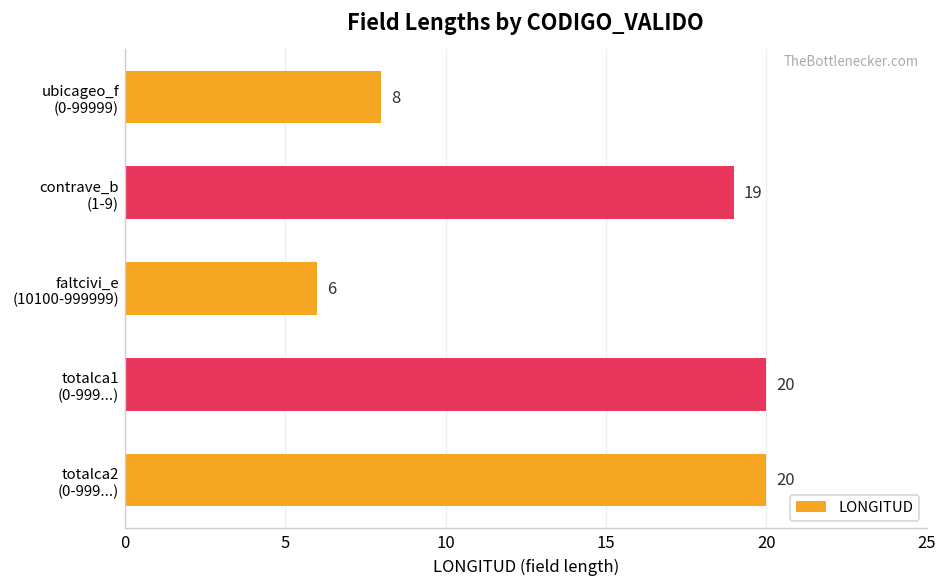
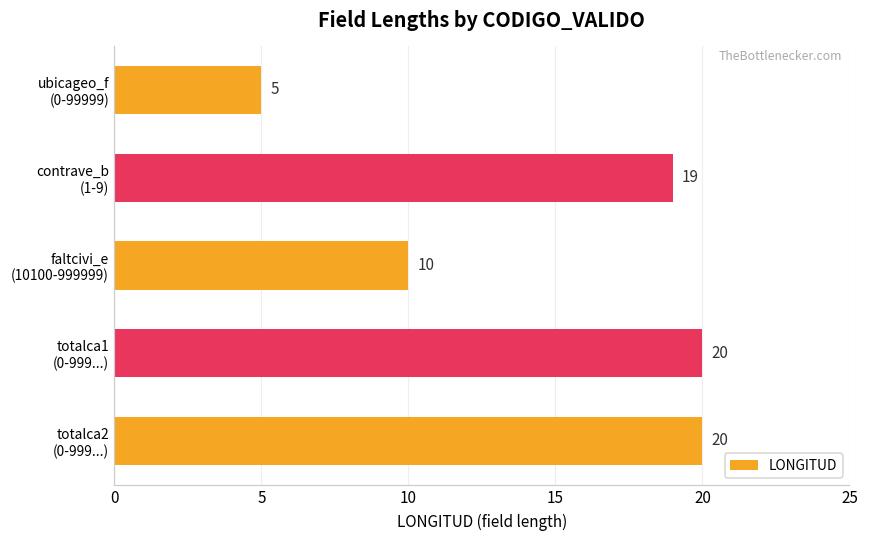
  {
-   "ubicageo_f (0-99999)": 8,
+   "ubicageo_f (0-99999)": 5,
    "contrave_b (1-9)": 19,
-   "faltcivi_e (10100-999999)": 6,
+   "faltcivi_e (10100-999999)": 10,
    "totalca1 (0-999...)": 20,
    "totalca2 (0-999...)": 20
  }
